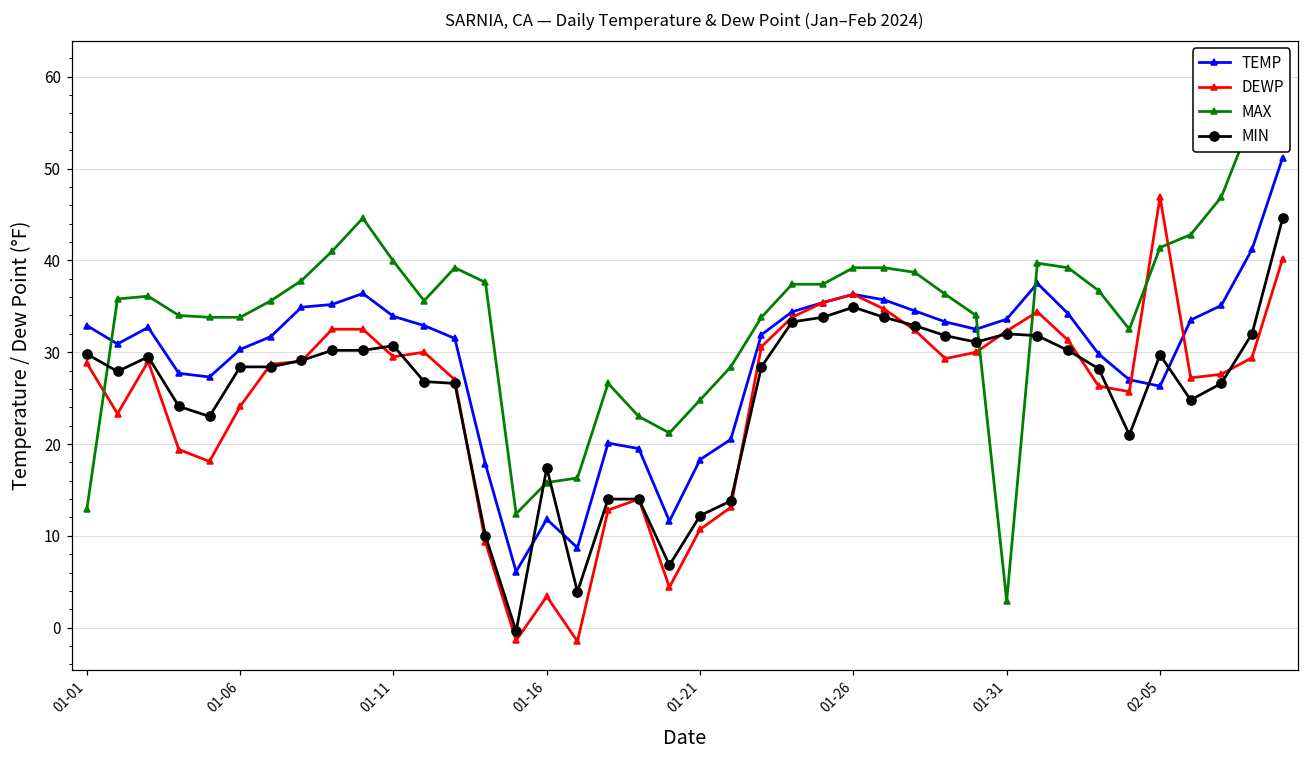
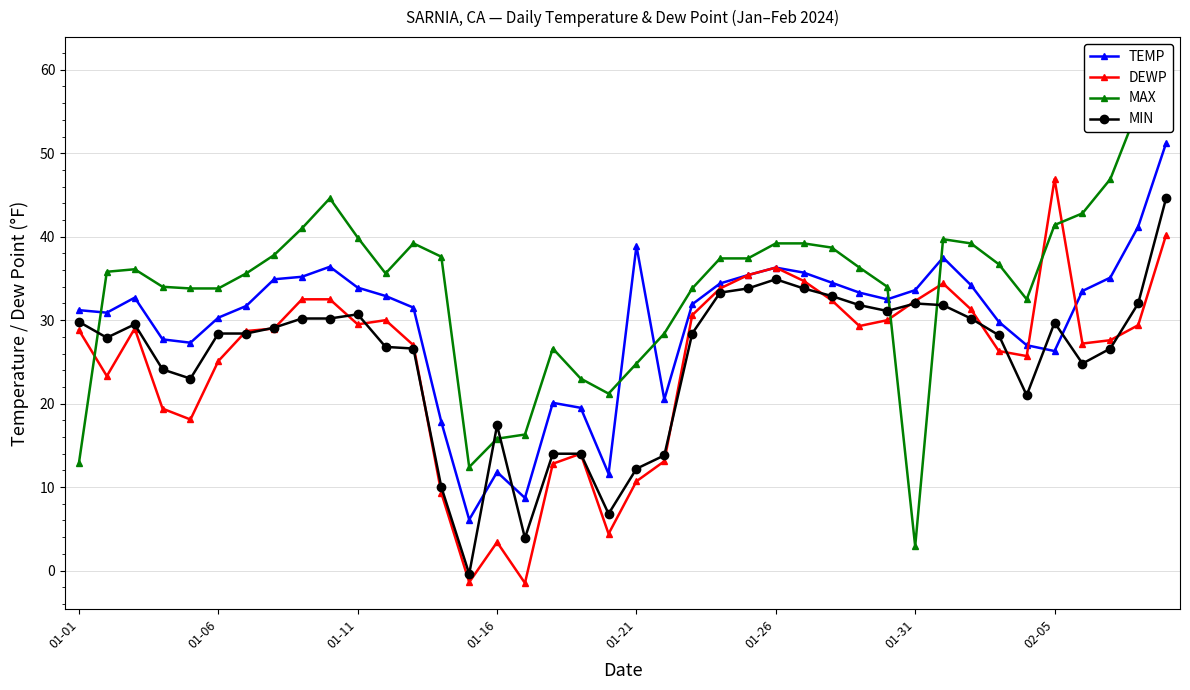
  {
    "TEMP": {
-     "01-01": 33,
+     "01-01": 31,
      "01-06": 30,
      "01-11": 34,
      "01-16": 12,
-     "01-21": 18,
+     "01-21": 39,
      "01-31": 34,
      "02-05": 26
    },
    "DEWP": {
      "01-01": 29,
-     "01-06": 24,
+     "01-06": 25,
      "01-11": 30,
      "01-16": 3,
      "01-21": 11,
      "02-05": 47
    },
    "MAX": {
      "01-01": 13,
      "01-06": 34,
      "01-11": 40,
      "01-16": 16,
      "01-21": 25,
      "01-26": 39,
      "01-31": 3,
      "02-05": 41
    },
    "MIN": {
      "01-01": 30,
      "01-06": 28,
      "01-11": 31,
      "01-16": 17,
      "01-21": 12,
      "01-26": 35,
      "02-05": 30
    }
  }
